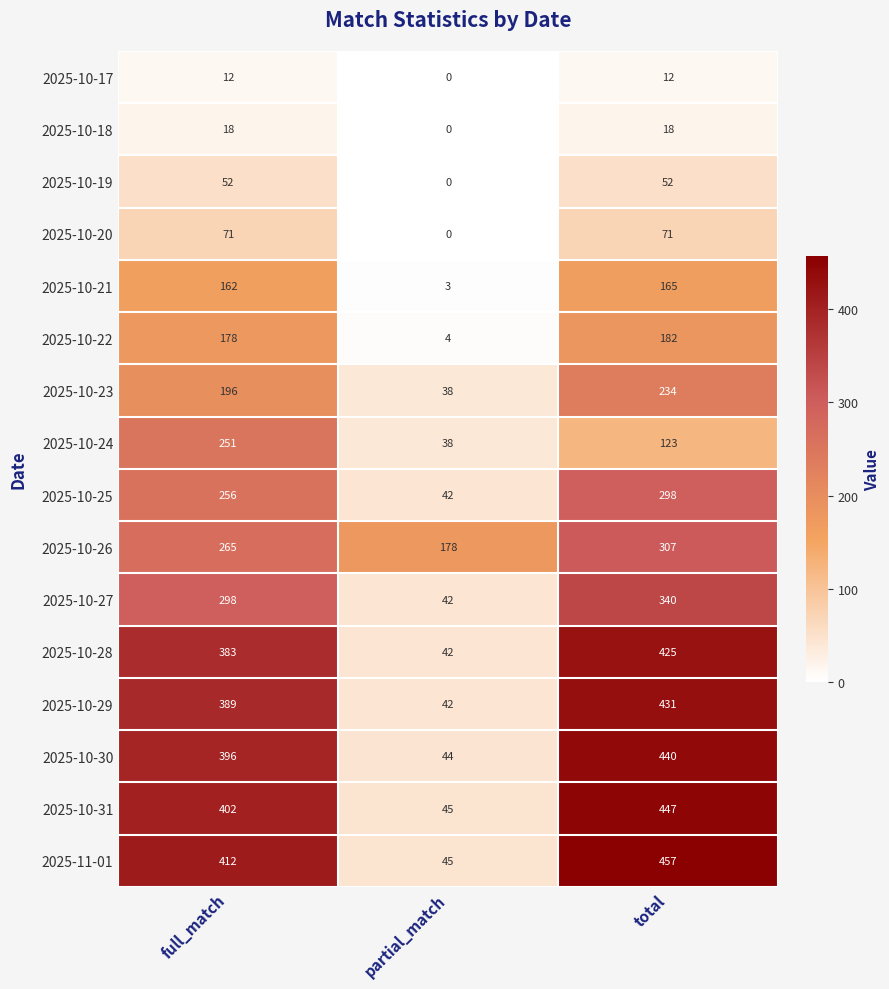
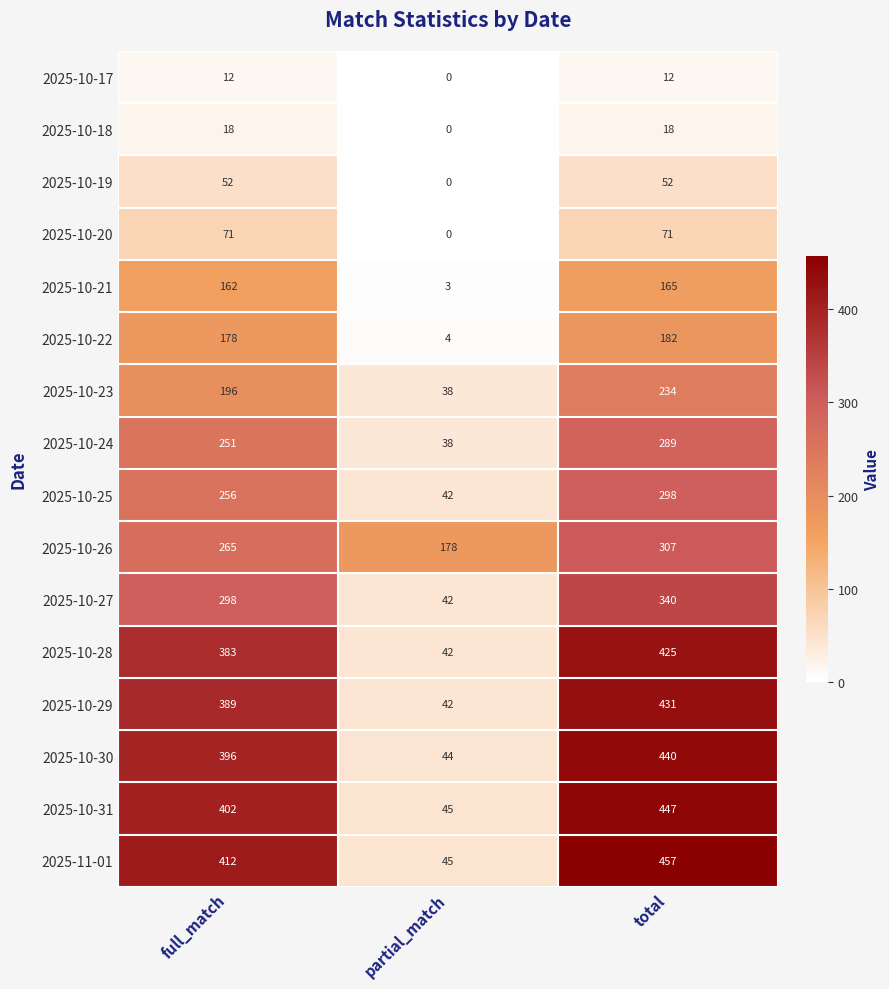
  {
    "2025-10-17": {
      "full_match": 12,
      "partial_match": 0,
      "total": 12
    },
    "2025-10-18": {
      "full_match": 18,
      "partial_match": 0,
      "total": 18
    },
    "2025-10-19": {
      "full_match": 52,
      "partial_match": 0,
      "total": 52
    },
    "2025-10-20": {
      "full_match": 71,
      "partial_match": 0,
      "total": 71
    },
    "2025-10-21": {
      "full_match": 162,
      "partial_match": 3,
      "total": 165
    },
    "2025-10-22": {
      "full_match": 178,
      "partial_match": 4,
      "total": 182
    },
    "2025-10-23": {
      "full_match": 196,
      "partial_match": 38,
      "total": 234
    },
    "2025-10-24": {
      "full_match": 251,
      "partial_match": 38,
-     "total": 123
+     "total": 289
    },
    "2025-10-25": {
      "full_match": 256,
      "partial_match": 42,
      "total": 298
    },
    "2025-10-26": {
      "full_match": 265,
      "partial_match": 178,
      "total": 307
    },
    "2025-10-27": {
      "full_match": 298,
      "partial_match": 42,
      "total": 340
    },
    "2025-10-28": {
      "full_match": 383,
      "partial_match": 42,
      "total": 425
    },
    "2025-10-29": {
      "full_match": 389,
      "partial_match": 42,
      "total": 431
    },
    "2025-10-30": {
      "full_match": 396,
      "partial_match": 44,
      "total": 440
    },
    "2025-10-31": {
      "full_match": 402,
      "partial_match": 45,
      "total": 447
    },
    "2025-11-01": {
      "full_match": 412,
      "partial_match": 45,
      "total": 457
    }
  }
